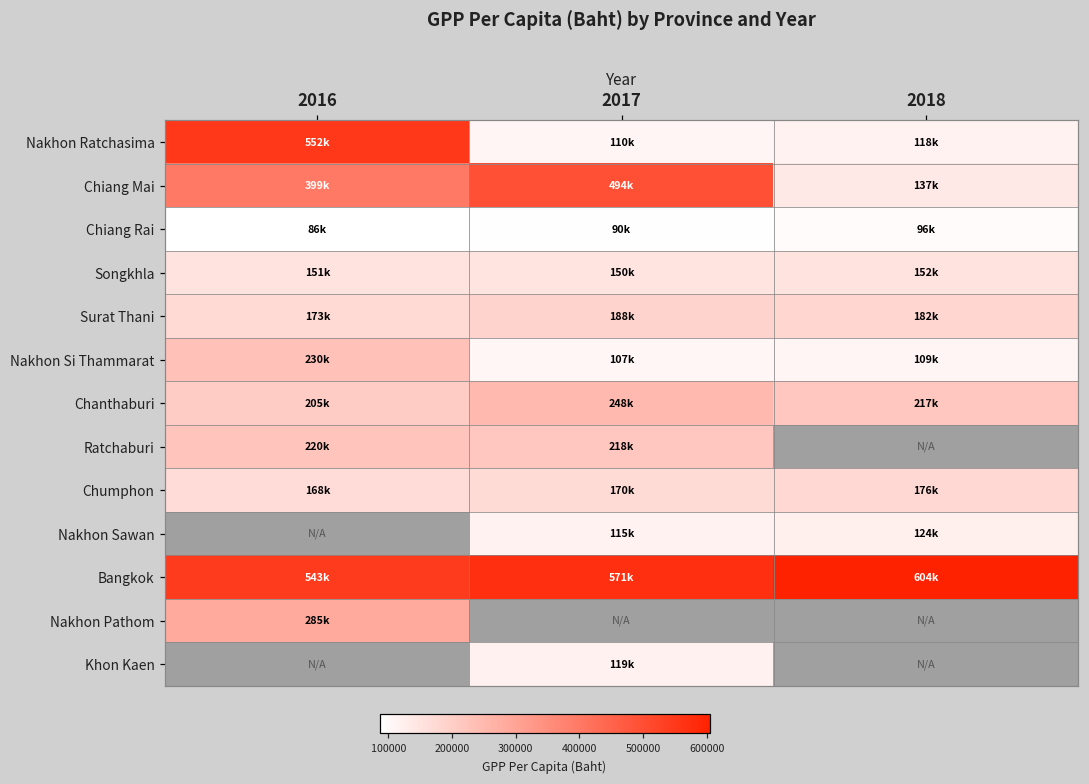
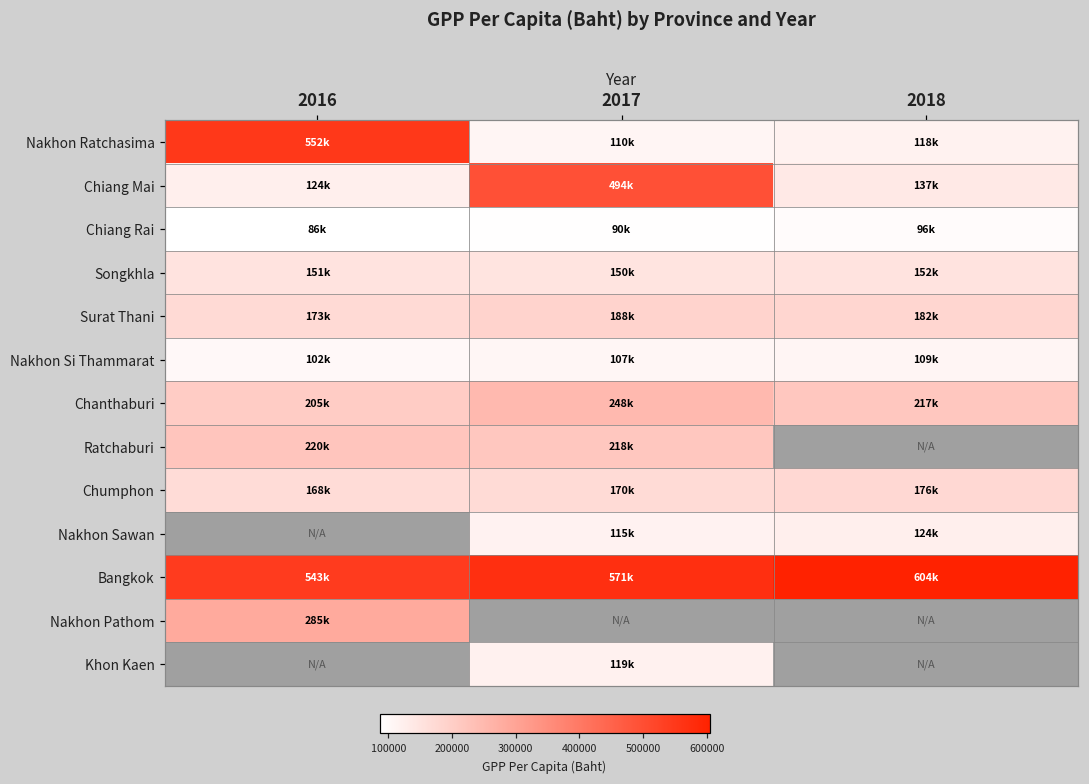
  {
    "Nakhon Ratchasima": {
      "2016": "552k",
      "2017": "110k",
      "2018": "118k"
    },
    "Chiang Mai": {
-     "2016": "399k",
+     "2016": "124k",
      "2017": "494k",
      "2018": "137k"
    },
    "Chiang Rai": {
      "2016": "86k",
      "2017": "90k",
      "2018": "96k"
    },
    "Songkhla": {
      "2016": "151k",
      "2017": "150k",
      "2018": "152k"
    },
    "Surat Thani": {
      "2016": "173k",
      "2017": "188k",
      "2018": "182k"
    },
    "Nakhon Si Thammarat": {
-     "2016": "230k",
+     "2016": "102k",
      "2017": "107k",
      "2018": "109k"
    },
    "Chanthaburi": {
      "2016": "205k",
      "2017": "248k",
      "2018": "217k"
    },
    "Ratchaburi": {
      "2016": "220k",
      "2017": "218k"
    },
    "Chumphon": {
      "2016": "168k",
      "2017": "170k",
      "2018": "176k"
    },
    "Nakhon Sawan": {
      "2017": "115k",
      "2018": "124k"
    },
    "Bangkok": {
      "2016": "543k",
      "2017": "571k",
      "2018": "604k"
    },
    "Nakhon Pathom": {
      "2016": "285k"
    },
    "Khon Kaen": {
      "2017": "119k"
    }
  }
